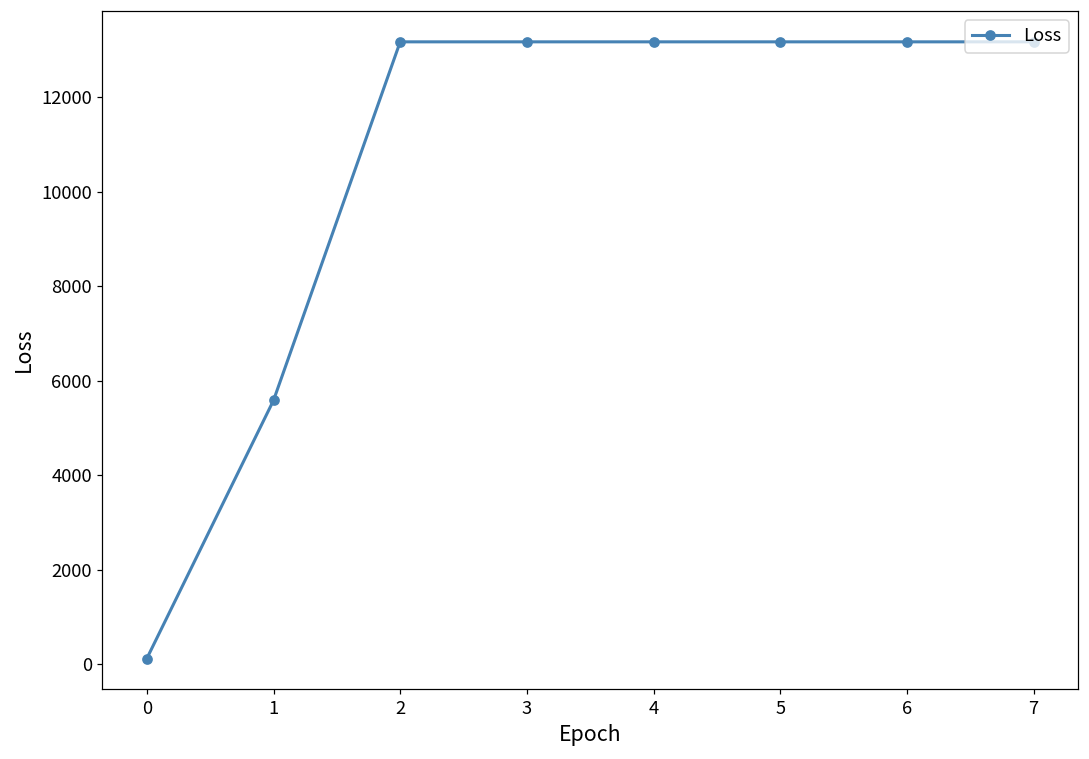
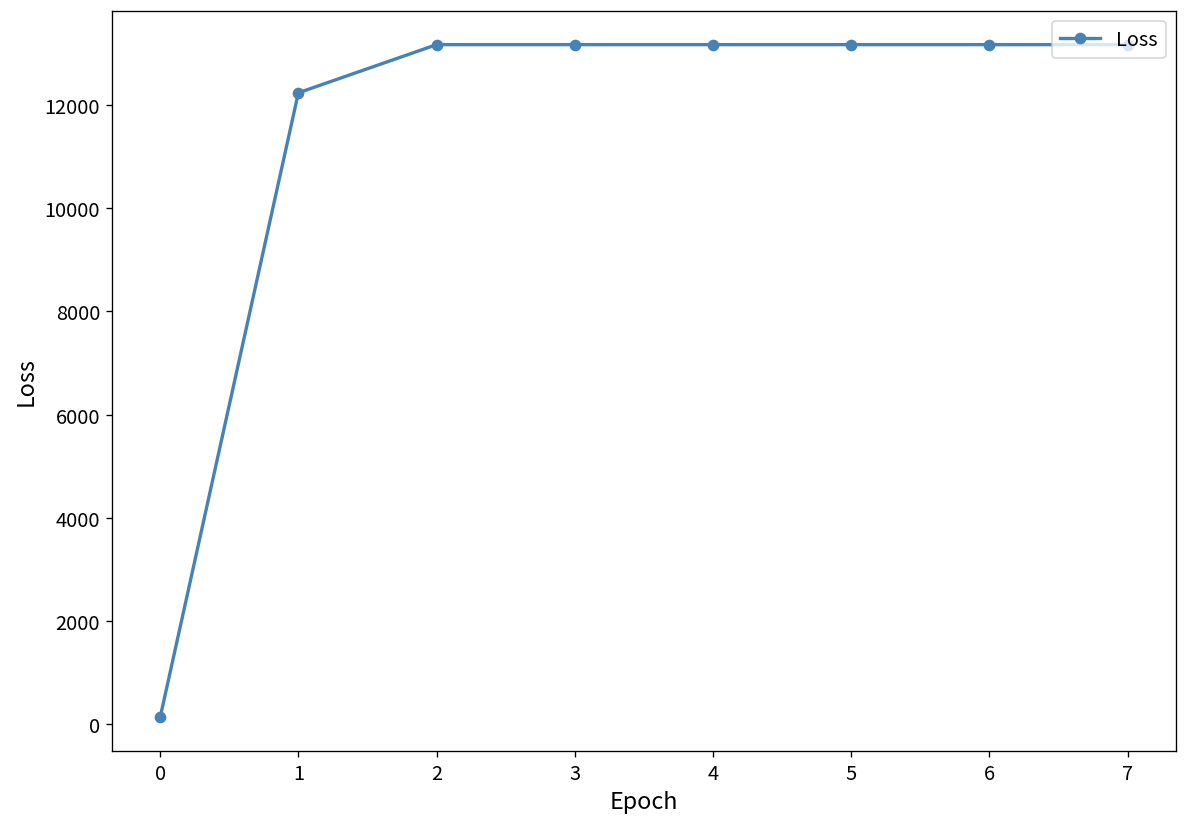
  {
    "0": 100,
-   "1": 5600,
+   "1": 12200,
    "2": 13200,
    "3": 13200,
    "4": 13200,
    "5": 13200,
    "6": 13200
  }
